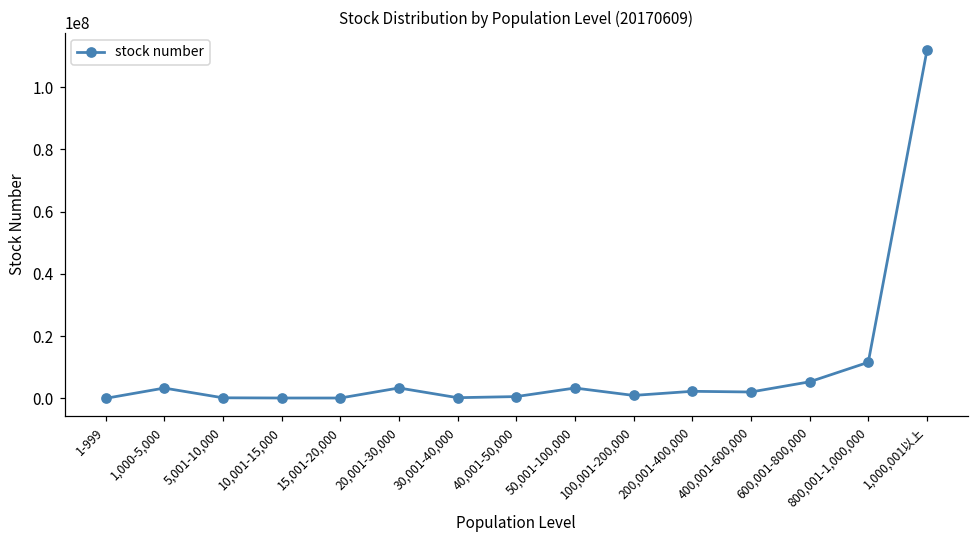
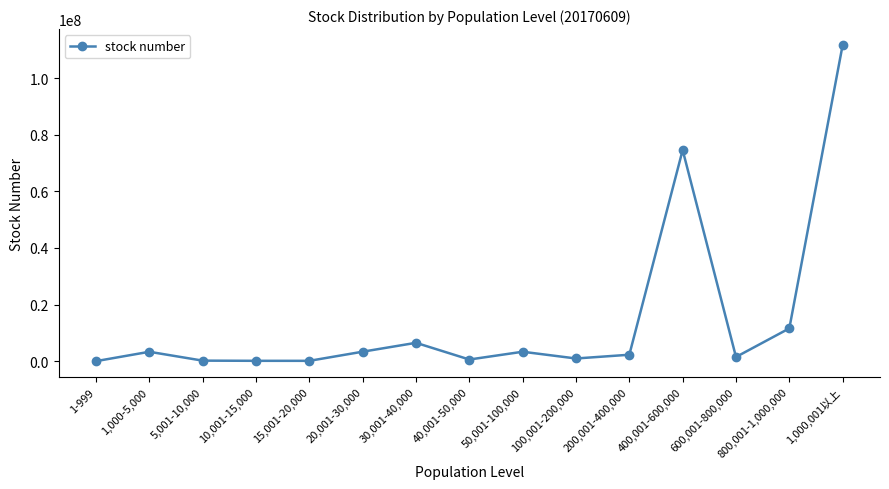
  {
    "1-999": 0,
    "1,000-5,000": 3000000,
    "5,001-10,000": 0,
    "10,001-15,000": 0,
    "15,001-20,000": 0,
    "20,001-30,000": 3000000,
-   "30,001-40,000": 0,
+   "30,001-40,000": 6000000,
    "40,001-50,000": 1000000,
    "50,001-100,000": 3000000,
    "100,001-200,000": 1000000,
    "200,001-400,000": 2000000,
-   "400,001-600,000": 2000000,
-   "600,001-800,000": 5000000,
+   "400,001-600,000": 75000000,
+   "600,001-800,000": 1000000,
    "800,001-1,000,000": 12000000,
    "1,000,001以上": 112000000
  }
